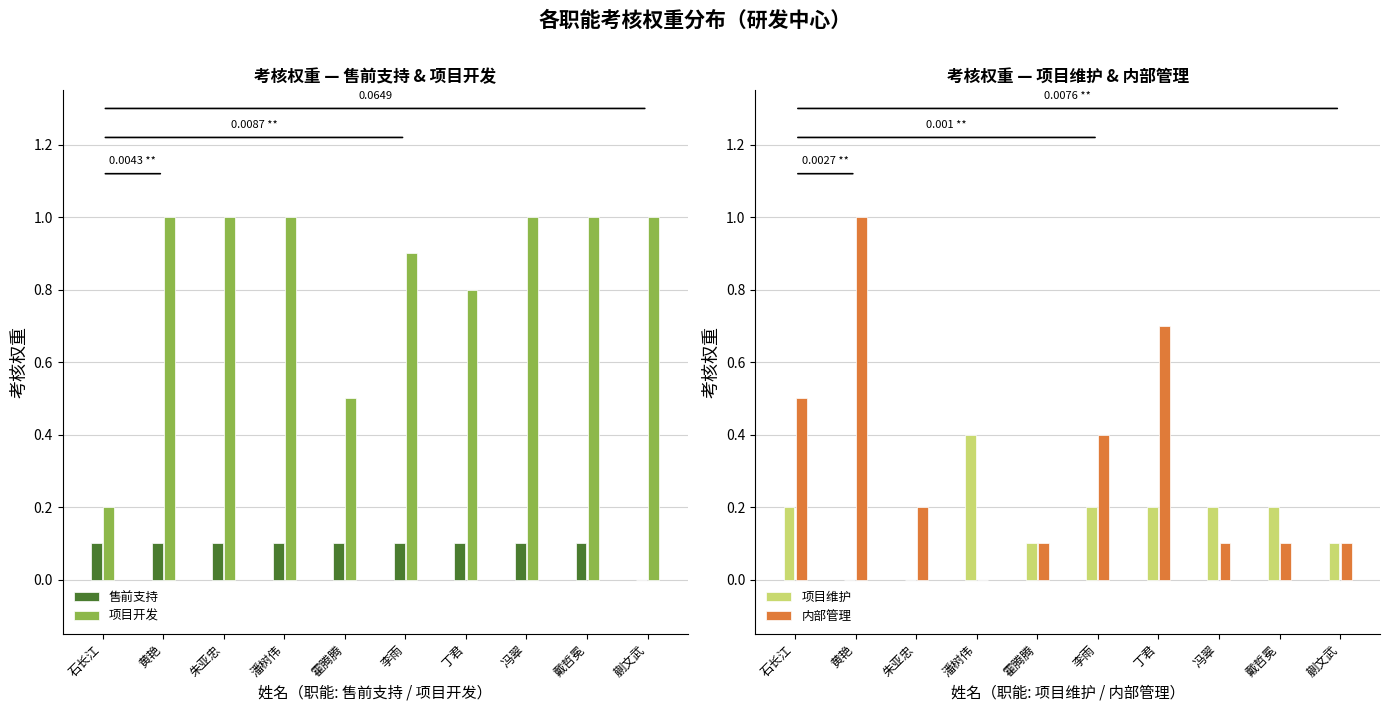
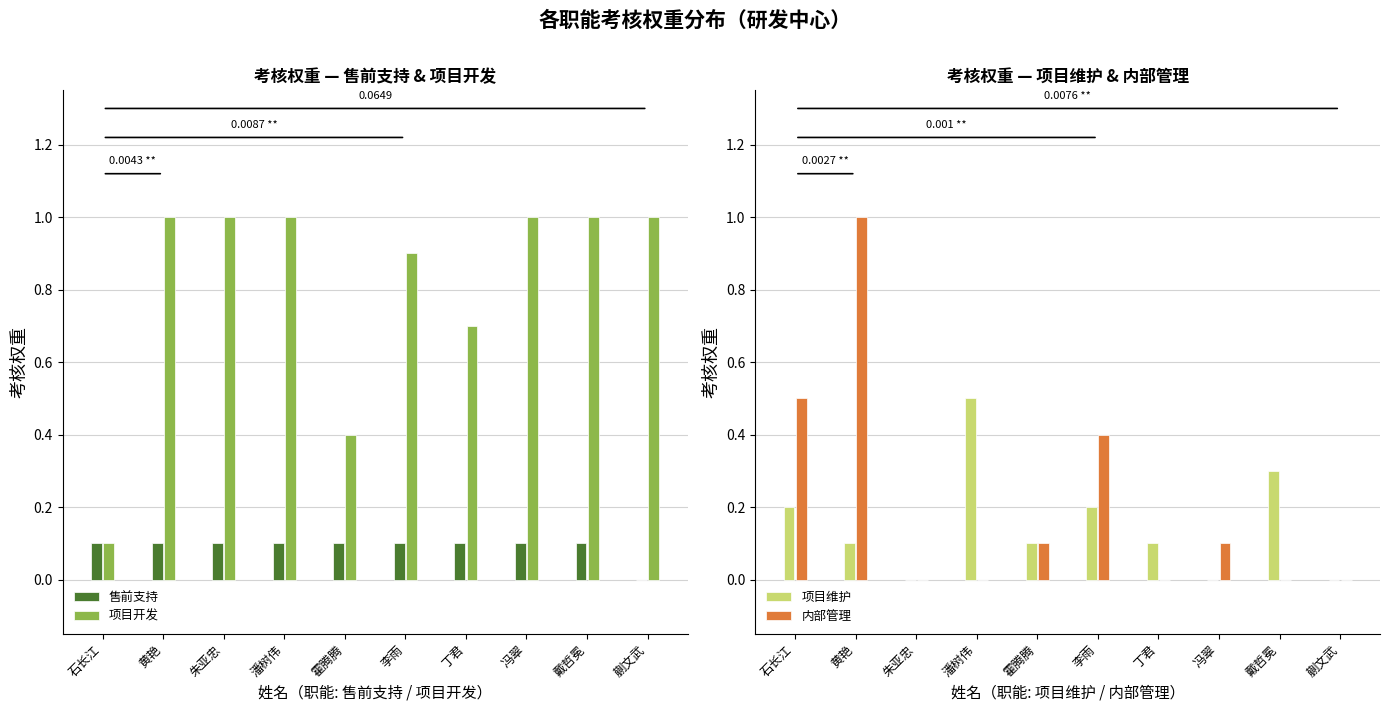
  {
    "考核权重 — 售前支持 & 项目开发": {
      "售前支持": {
        "石长江": 0.1,
        "黄艳": 0.1,
        "朱亚忠": 0.1,
        "潘树伟": 0.1,
        "霍腾腾": 0.1,
        "李雨": 0.1,
        "丁君": 0.1,
        "冯翠": 0.1,
        "戴哲冕": 0.1,
        "蒯文武": 0.0
      },
      "项目开发": {
-       "石长江": 0.2,
+       "石长江": 0.1,
        "黄艳": 1.0,
        "朱亚忠": 1.0,
        "潘树伟": 1.0,
-       "霍腾腾": 0.5,
+       "霍腾腾": 0.4,
        "李雨": 0.9,
-       "丁君": 0.8,
+       "丁君": 0.7,
        "冯翠": 1.0,
        "戴哲冕": 1.0,
        "蒯文武": 1.0
      }
    },
    "考核权重 — 项目维护 & 内部管理": {
      "项目维护": {
        "石长江": 0.2,
-       "黄艳": 0.0,
+       "黄艳": 0.1,
        "朱亚忠": 0.0,
-       "潘树伟": 0.4,
+       "潘树伟": 0.5,
        "霍腾腾": 0.1,
        "李雨": 0.2,
-       "丁君": 0.2,
-       "冯翠": 0.2,
-       "戴哲冕": 0.2,
-       "蒯文武": 0.1
+       "丁君": 0.1,
+       "冯翠": 0.0,
+       "戴哲冕": 0.3,
+       "蒯文武": 0.0
      },
      "内部管理": {
        "石长江": 0.5,
        "黄艳": 1.0,
-       "朱亚忠": 0.2,
+       "朱亚忠": 0.0,
        "潘树伟": 0.0,
        "霍腾腾": 0.1,
        "李雨": 0.4,
-       "丁君": 0.7,
+       "丁君": 0.0,
        "冯翠": 0.1,
-       "戴哲冕": 0.1,
-       "蒯文武": 0.1
+       "戴哲冕": 0.0,
+       "蒯文武": 0.0
      }
    }
  }
